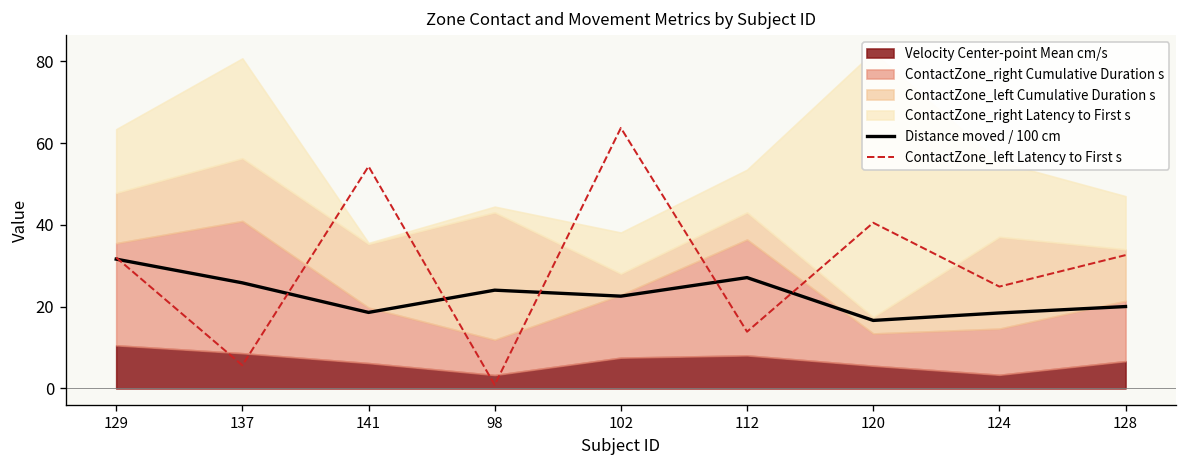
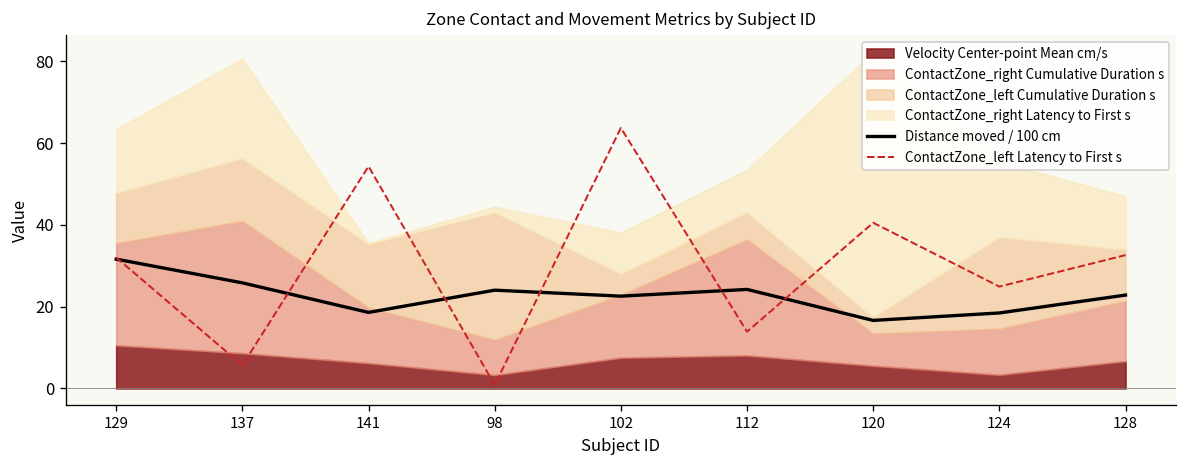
  {
    "Velocity Center-point Mean cm/s": {
      "129": 11,
      "137": 9,
      "141": 6,
      "98": 3,
      "102": 8,
      "112": 8,
      "120": 6,
      "124": 3,
      "128": 7
    },
    "Distance moved / 100 cm": {
      "137": 26,
      "141": 19,
      "98": 24,
-     "112": 27,
+     "112": 24,
      "120": 17,
      "124": 18,
-     "128": 20
+     "128": 23
    },
    "ContactZone_right Cumulative Duration s": {
      "129": 25,
      "137": 32,
      "141": 14,
      "98": 9,
      "112": 28,
      "120": 8,
      "124": 11,
      "128": 15
    },
    "ContactZone_left Latency to First s": {
      "137": 6,
      "141": 54,
      "98": 1,
      "102": 64,
      "112": 14,
      "120": 41,
      "124": 25,
      "128": 33
    }
  }
